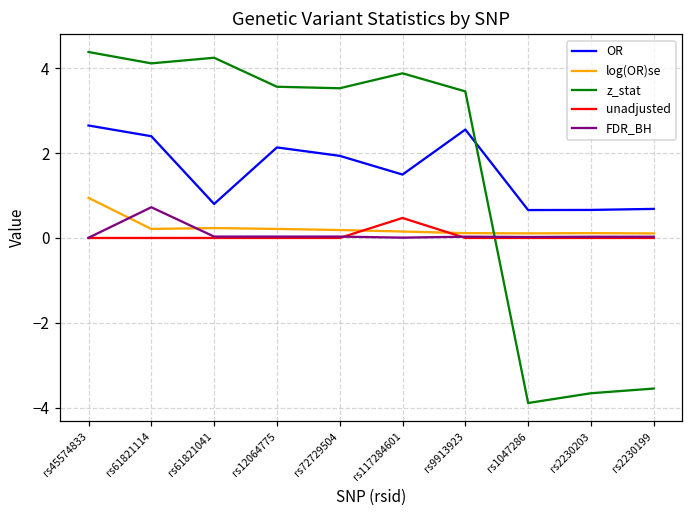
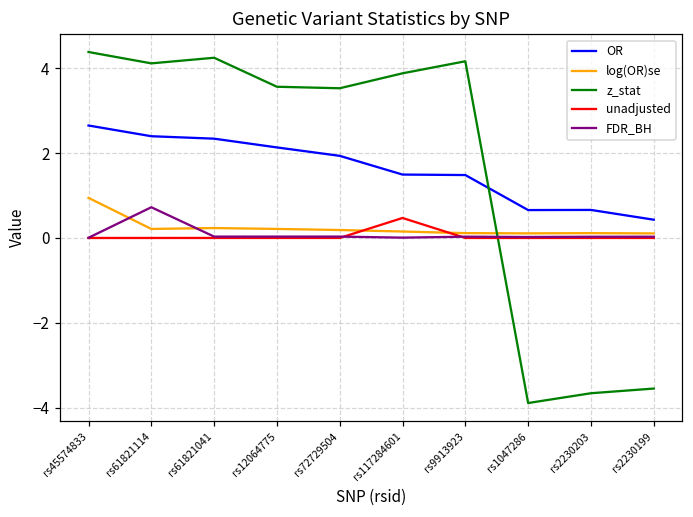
  {
    "OR": {
      "rs45574833": 2.6,
      "rs61821114": 2.4,
-     "rs61821041": 0.8,
+     "rs61821041": 2.3,
      "rs12064775": 2.1,
      "rs72729504": 1.9,
      "rs117284601": 1.5,
-     "rs9913923": 2.6,
+     "rs9913923": 1.5,
      "rs1047286": 0.7,
      "rs2230203": 0.7,
-     "rs2230199": 0.7
+     "rs2230199": 0.4
    },
    "log(OR)se": {
      "rs45574833": 0.9,
      "rs61821114": 0.2,
      "rs61821041": 0.2,
      "rs12064775": 0.2,
      "rs72729504": 0.2,
      "rs117284601": 0.2,
      "rs9913923": 0.1,
      "rs1047286": 0.1,
      "rs2230203": 0.1,
      "rs2230199": 0.1
    },
    "z_stat": {
      "rs45574833": 4.4,
      "rs61821114": 4.1,
      "rs61821041": 4.2,
      "rs12064775": 3.6,
      "rs72729504": 3.5,
      "rs117284601": 3.9,
-     "rs9913923": 3.5,
+     "rs9913923": 4.2,
      "rs1047286": -3.9,
      "rs2230203": -3.7,
      "rs2230199": -3.5
    },
    "unadjusted": {
      "rs61821114": 0.0,
      "rs117284601": 0.5
    },
    "FDR_BH": {
      "rs61821114": 0.7,
      "rs117284601": 0.0
    }
  }
